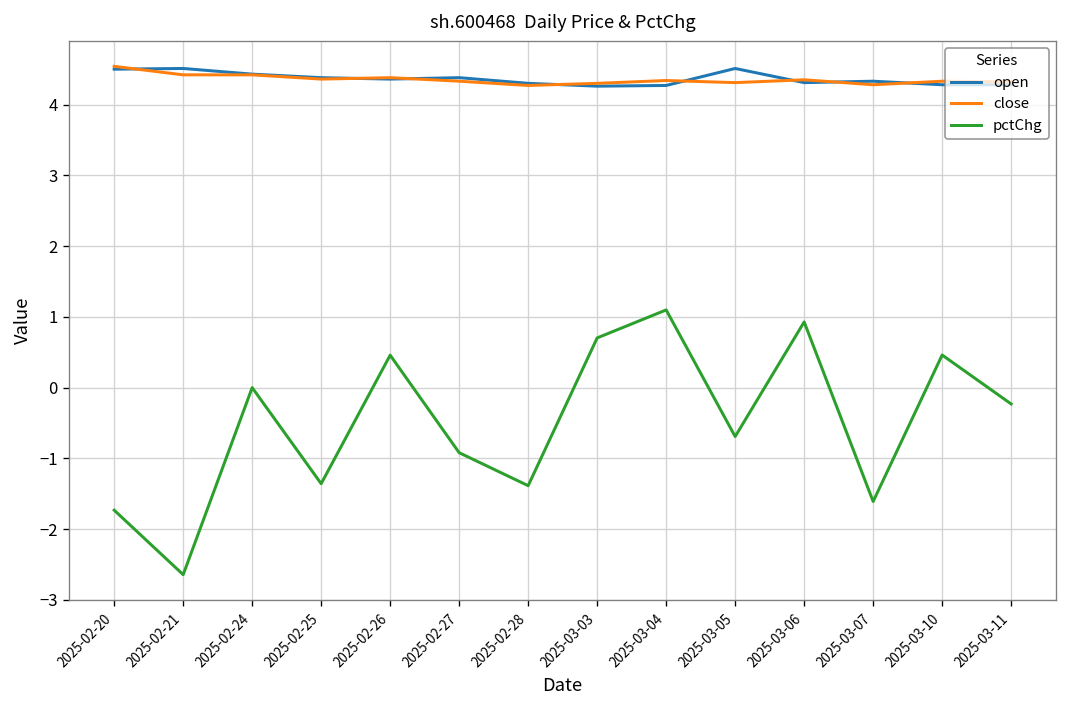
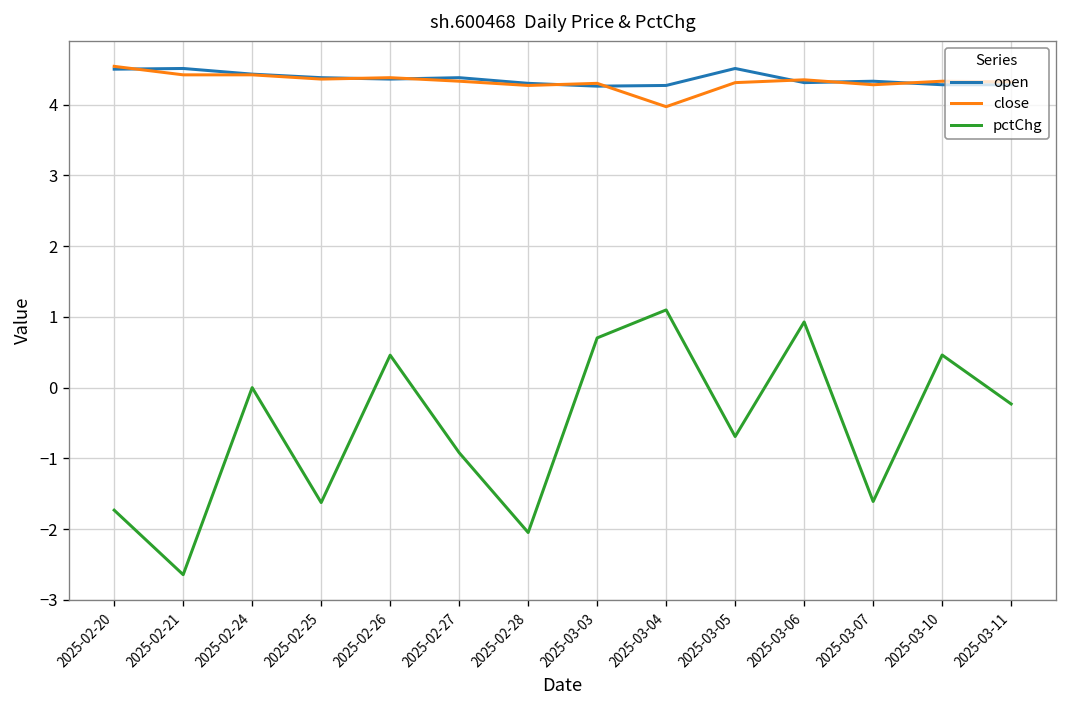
  {
    "open": {
      "2025-02-21": 4.5,
      "2025-02-27": 4.4,
      "2025-03-04": 4.3,
      "2025-03-05": 4.5,
      "2025-03-07": 4.3,
      "2025-03-10": 4.3
    },
    "close": {
      "2025-02-21": 4.4,
      "2025-02-27": 4.3,
-     "2025-03-04": 4.3,
+     "2025-03-04": 4.0,
      "2025-03-05": 4.3,
      "2025-03-07": 4.3,
      "2025-03-10": 4.3
    },
    "pctChg": {
      "2025-02-20": -1.7,
      "2025-02-21": -2.6,
      "2025-02-24": 0.0,
-     "2025-02-25": -1.4,
+     "2025-02-25": -1.6,
      "2025-02-26": 0.5,
      "2025-02-27": -0.9,
-     "2025-02-28": -1.4,
+     "2025-02-28": -2.0,
      "2025-03-03": 0.7,
      "2025-03-04": 1.1,
      "2025-03-05": -0.7,
      "2025-03-06": 0.9,
      "2025-03-07": -1.6,
      "2025-03-10": 0.5,
      "2025-03-11": -0.2
    }
  }
